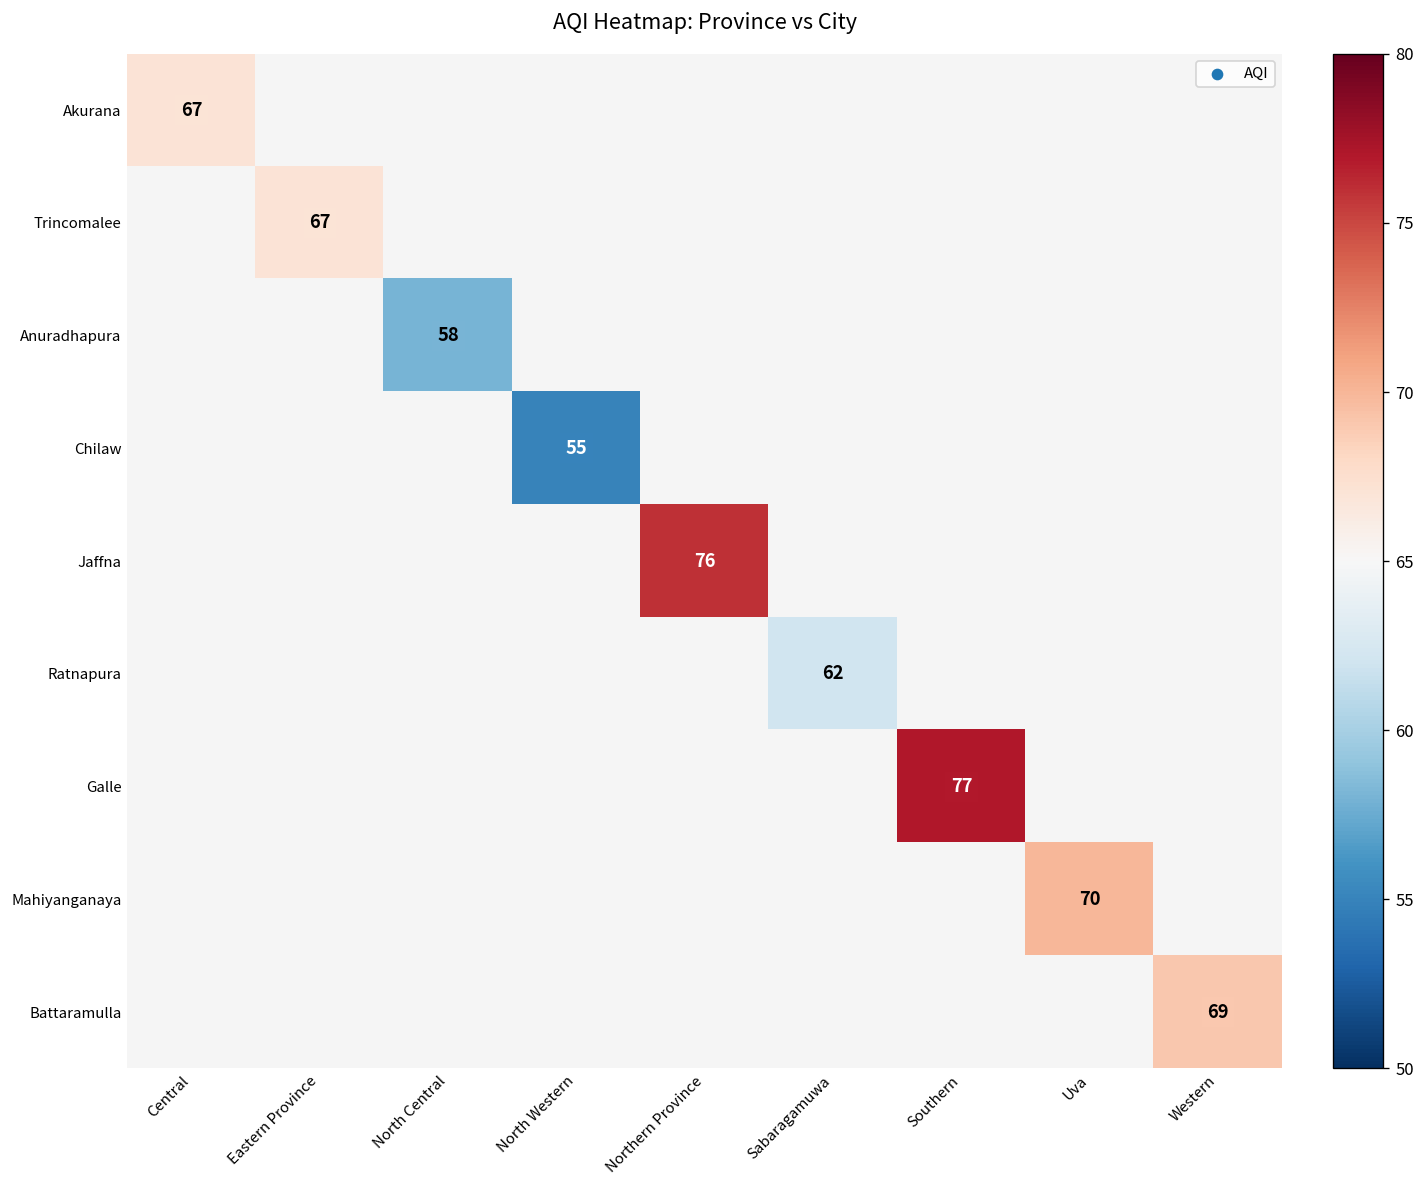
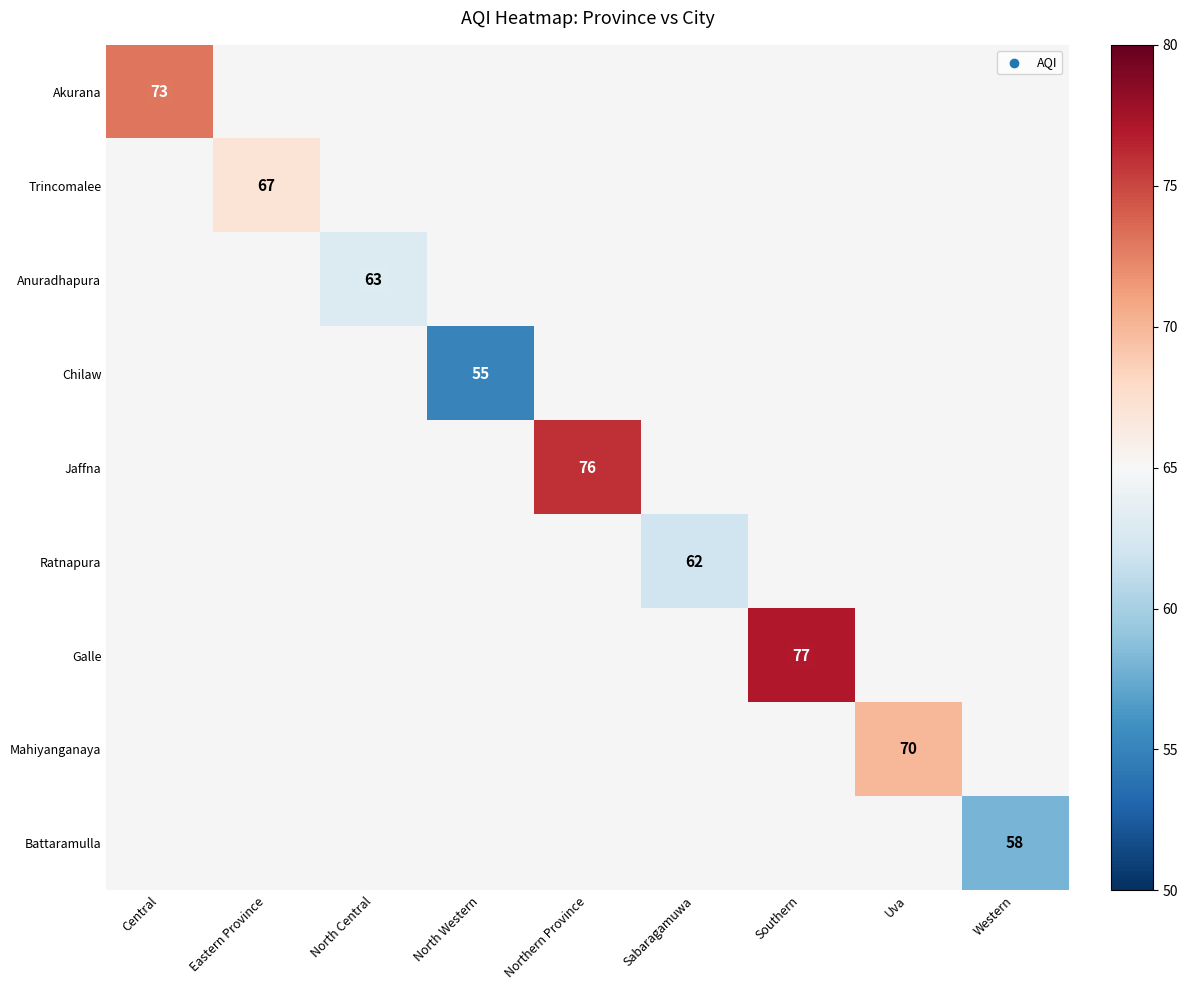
  {
    "Akurana": {
-     "Central": 67
+     "Central": 73
    },
    "Anuradhapura": {
-     "North Central": 58
+     "North Central": 63
    },
    "Battaramulla": {
-     "Western": 69
+     "Western": 58
    }
  }
